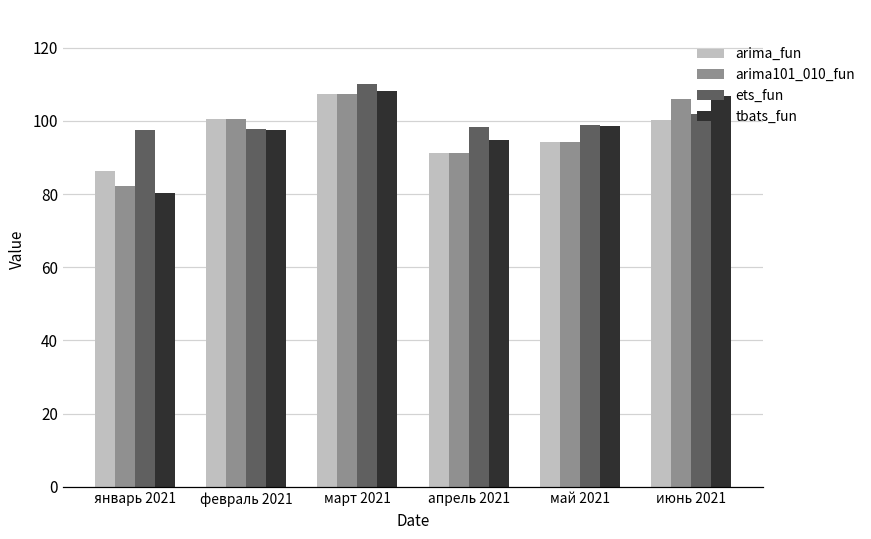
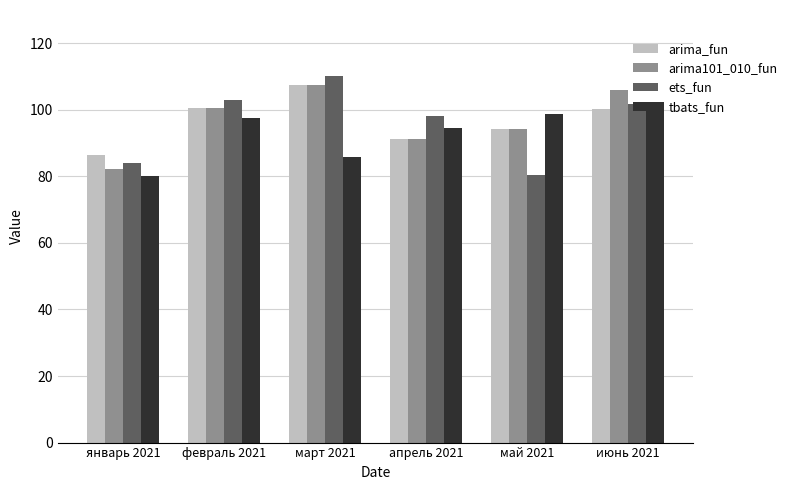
  {
    "arima_fun": {
      "январь 2021": 86,
      "февраль 2021": 100,
      "март 2021": 107,
      "апрель 2021": 91,
      "май 2021": 94,
      "июнь 2021": 100
    },
    "arima101_010_fun": {
      "январь 2021": 82,
      "февраль 2021": 100,
      "март 2021": 107,
      "апрель 2021": 91,
      "май 2021": 94,
      "июнь 2021": 106
    },
    "ets_fun": {
-     "январь 2021": 97,
-     "февраль 2021": 98,
+     "январь 2021": 84,
+     "февраль 2021": 103,
      "март 2021": 110,
      "апрель 2021": 98,
-     "май 2021": 99,
+     "май 2021": 81,
      "июнь 2021": 102
    },
    "tbats_fun": {
      "январь 2021": 80,
      "февраль 2021": 98,
-     "март 2021": 108,
+     "март 2021": 86,
      "апрель 2021": 95,
      "май 2021": 99,
-     "июнь 2021": 107
+     "июнь 2021": 102
    }
  }
